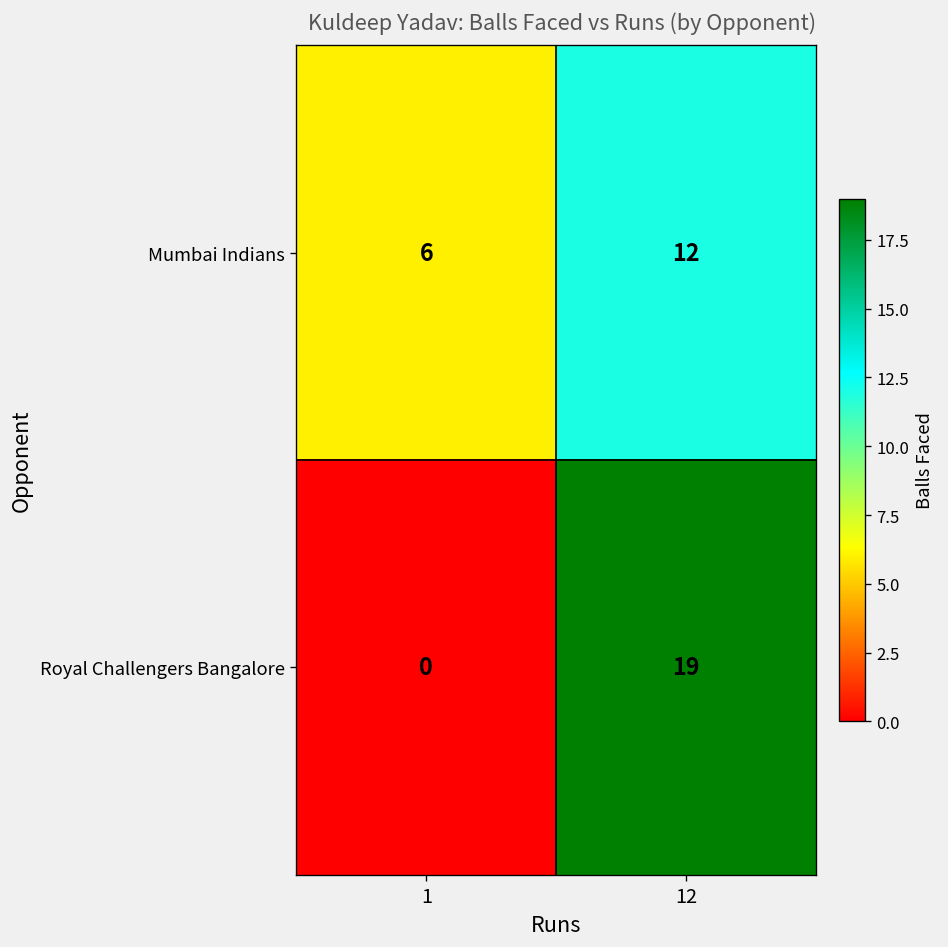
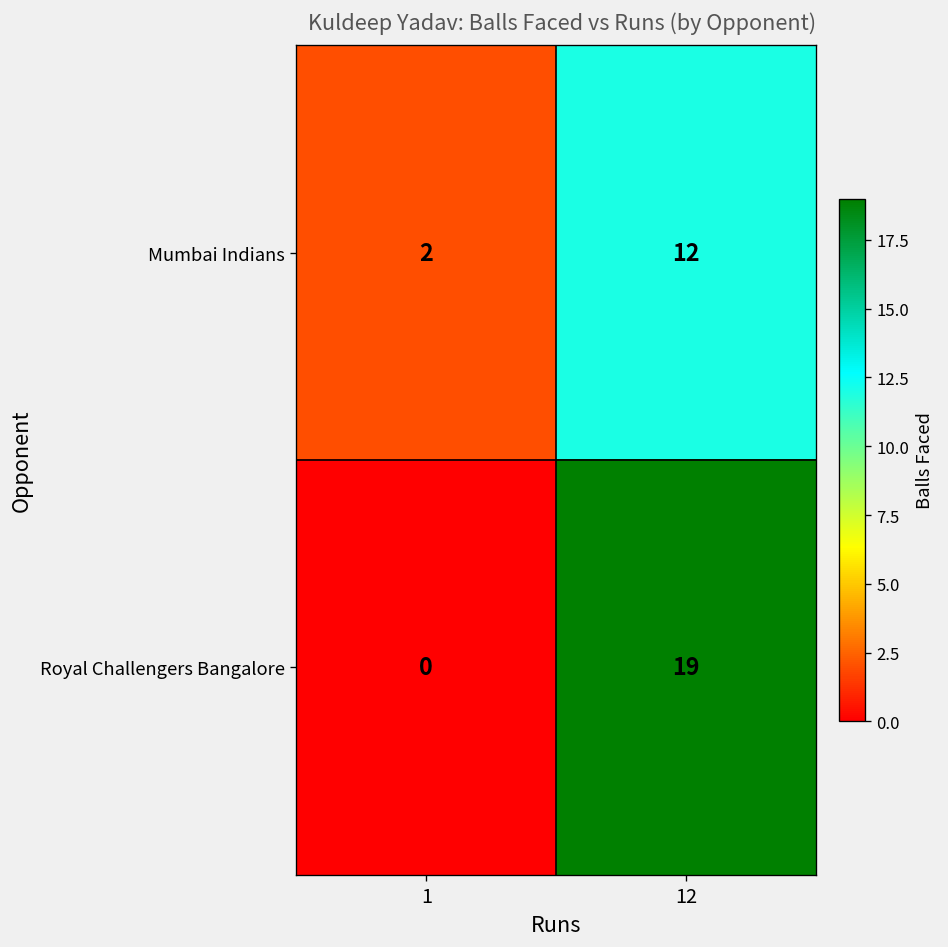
  {
    "Mumbai Indians": {
-     "1": 6,
+     "1": 2,
      "12": 12
    },
    "Royal Challengers Bangalore": {
      "1": 0,
      "12": 19
    }
  }
